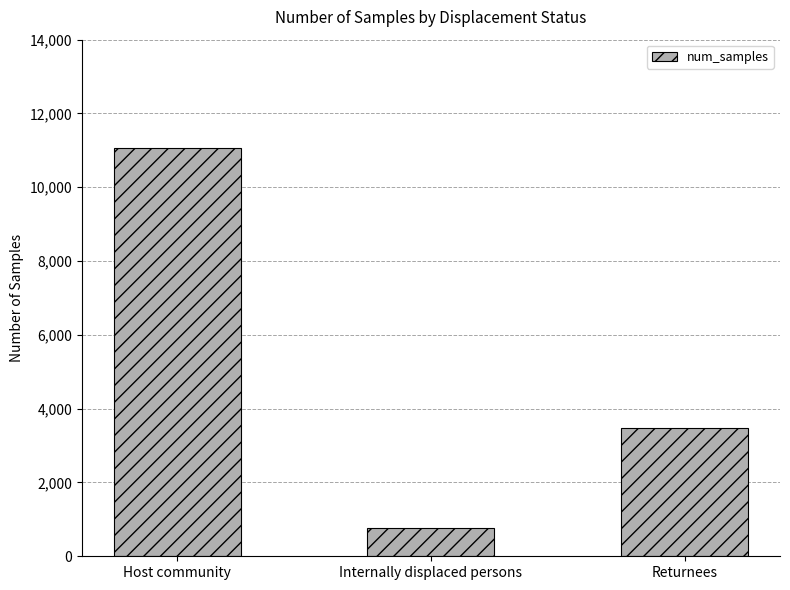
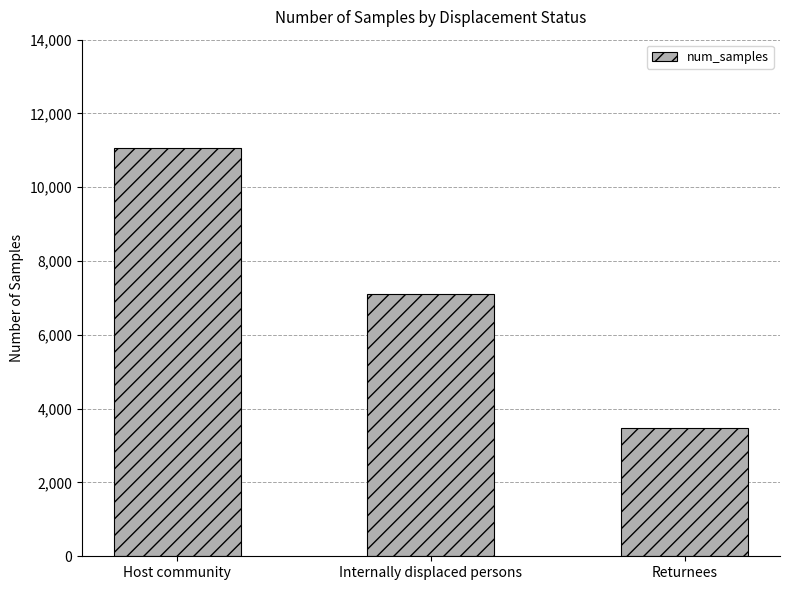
  {
    "Host community": "11,100",
-   "Internally displaced persons": "800",
+   "Internally displaced persons": "7,100",
    "Returnees": "3,500"
  }
